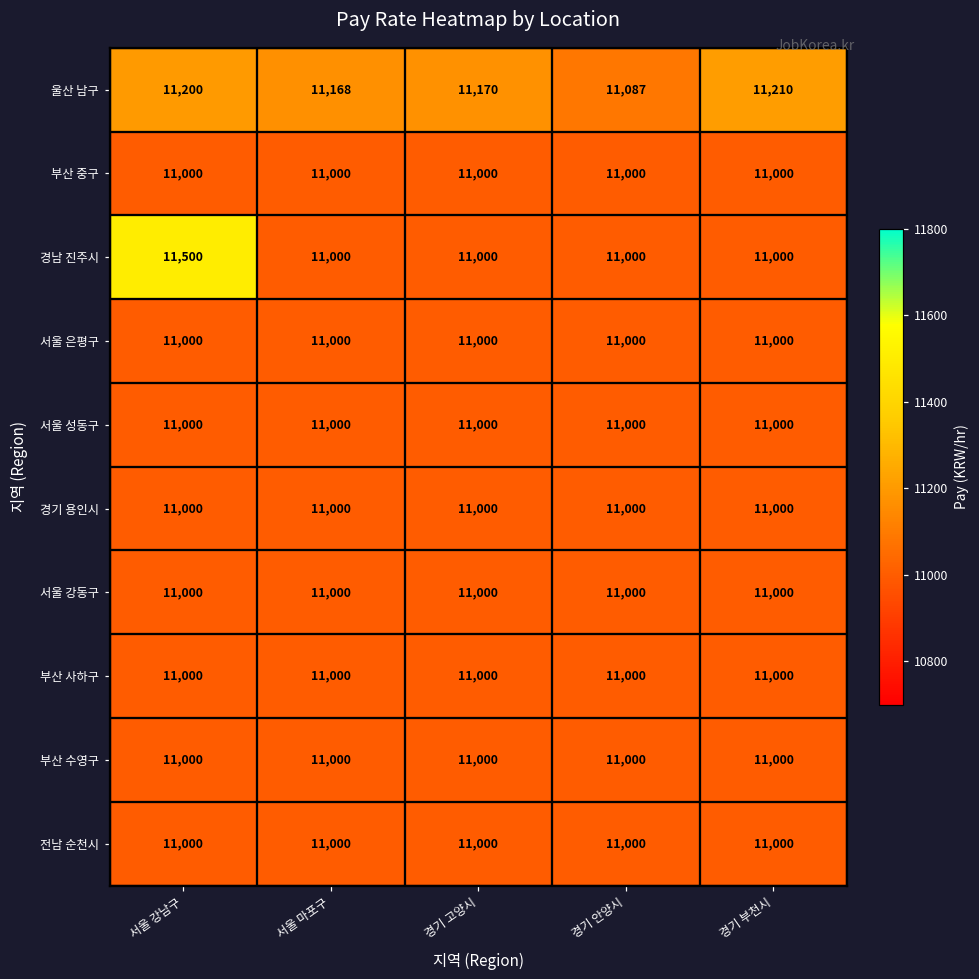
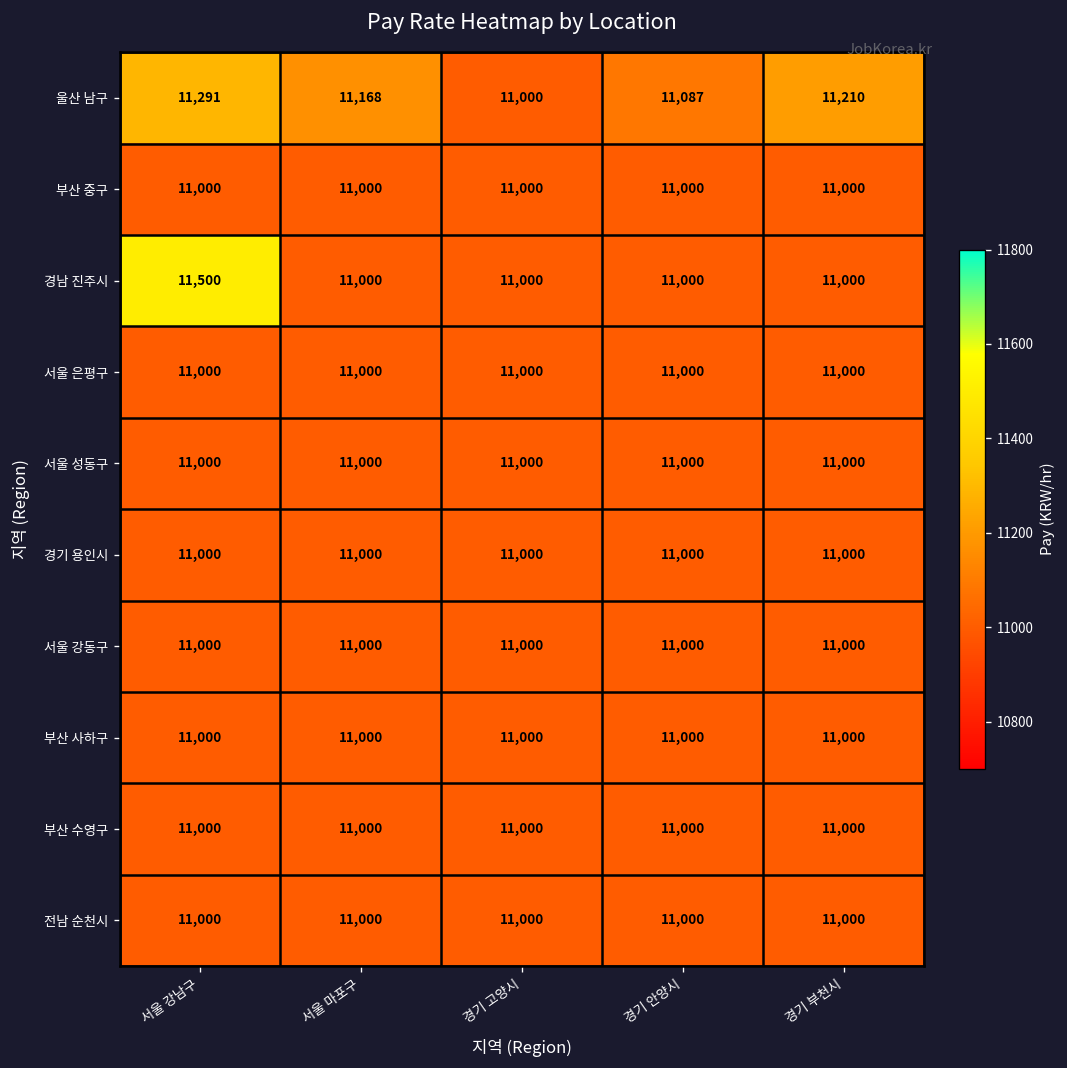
  {
    "울산 남구": {
-     "서울 강남구": "11,200",
+     "서울 강남구": "11,291",
      "서울 마포구": "11,168",
-     "경기 고양시": "11,170",
+     "경기 고양시": "11,000",
      "경기 안양시": "11,087",
      "경기 부천시": "11,210"
    },
    "부산 중구": {
      "서울 강남구": "11,000",
      "서울 마포구": "11,000",
      "경기 고양시": "11,000",
      "경기 안양시": "11,000",
      "경기 부천시": "11,000"
    },
    "경남 진주시": {
      "서울 강남구": "11,500",
      "서울 마포구": "11,000",
      "경기 고양시": "11,000",
      "경기 안양시": "11,000",
      "경기 부천시": "11,000"
    },
    "서울 은평구": {
      "서울 강남구": "11,000",
      "서울 마포구": "11,000",
      "경기 고양시": "11,000",
      "경기 안양시": "11,000",
      "경기 부천시": "11,000"
    },
    "서울 성동구": {
      "서울 강남구": "11,000",
      "서울 마포구": "11,000",
      "경기 고양시": "11,000",
      "경기 안양시": "11,000",
      "경기 부천시": "11,000"
    },
    "경기 용인시": {
      "서울 강남구": "11,000",
      "서울 마포구": "11,000",
      "경기 고양시": "11,000",
      "경기 안양시": "11,000",
      "경기 부천시": "11,000"
    },
    "서울 강동구": {
      "서울 강남구": "11,000",
      "서울 마포구": "11,000",
      "경기 고양시": "11,000",
      "경기 안양시": "11,000",
      "경기 부천시": "11,000"
    },
    "부산 사하구": {
      "서울 강남구": "11,000",
      "서울 마포구": "11,000",
      "경기 고양시": "11,000",
      "경기 안양시": "11,000",
      "경기 부천시": "11,000"
    },
    "부산 수영구": {
      "서울 강남구": "11,000",
      "서울 마포구": "11,000",
      "경기 고양시": "11,000",
      "경기 안양시": "11,000",
      "경기 부천시": "11,000"
    },
    "전남 순천시": {
      "서울 강남구": "11,000",
      "서울 마포구": "11,000",
      "경기 고양시": "11,000",
      "경기 안양시": "11,000",
      "경기 부천시": "11,000"
    }
  }
